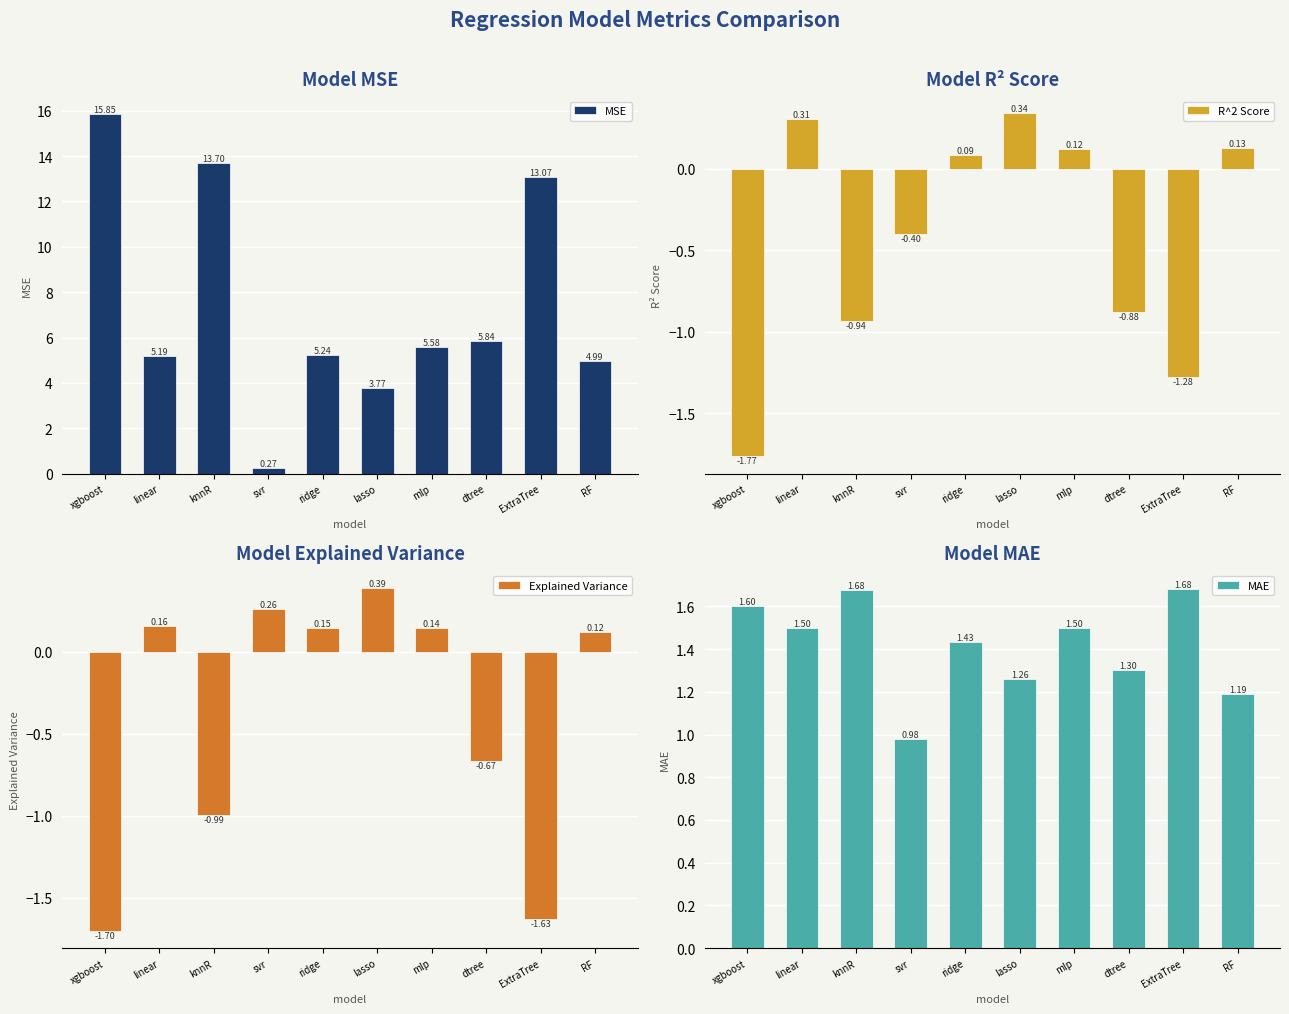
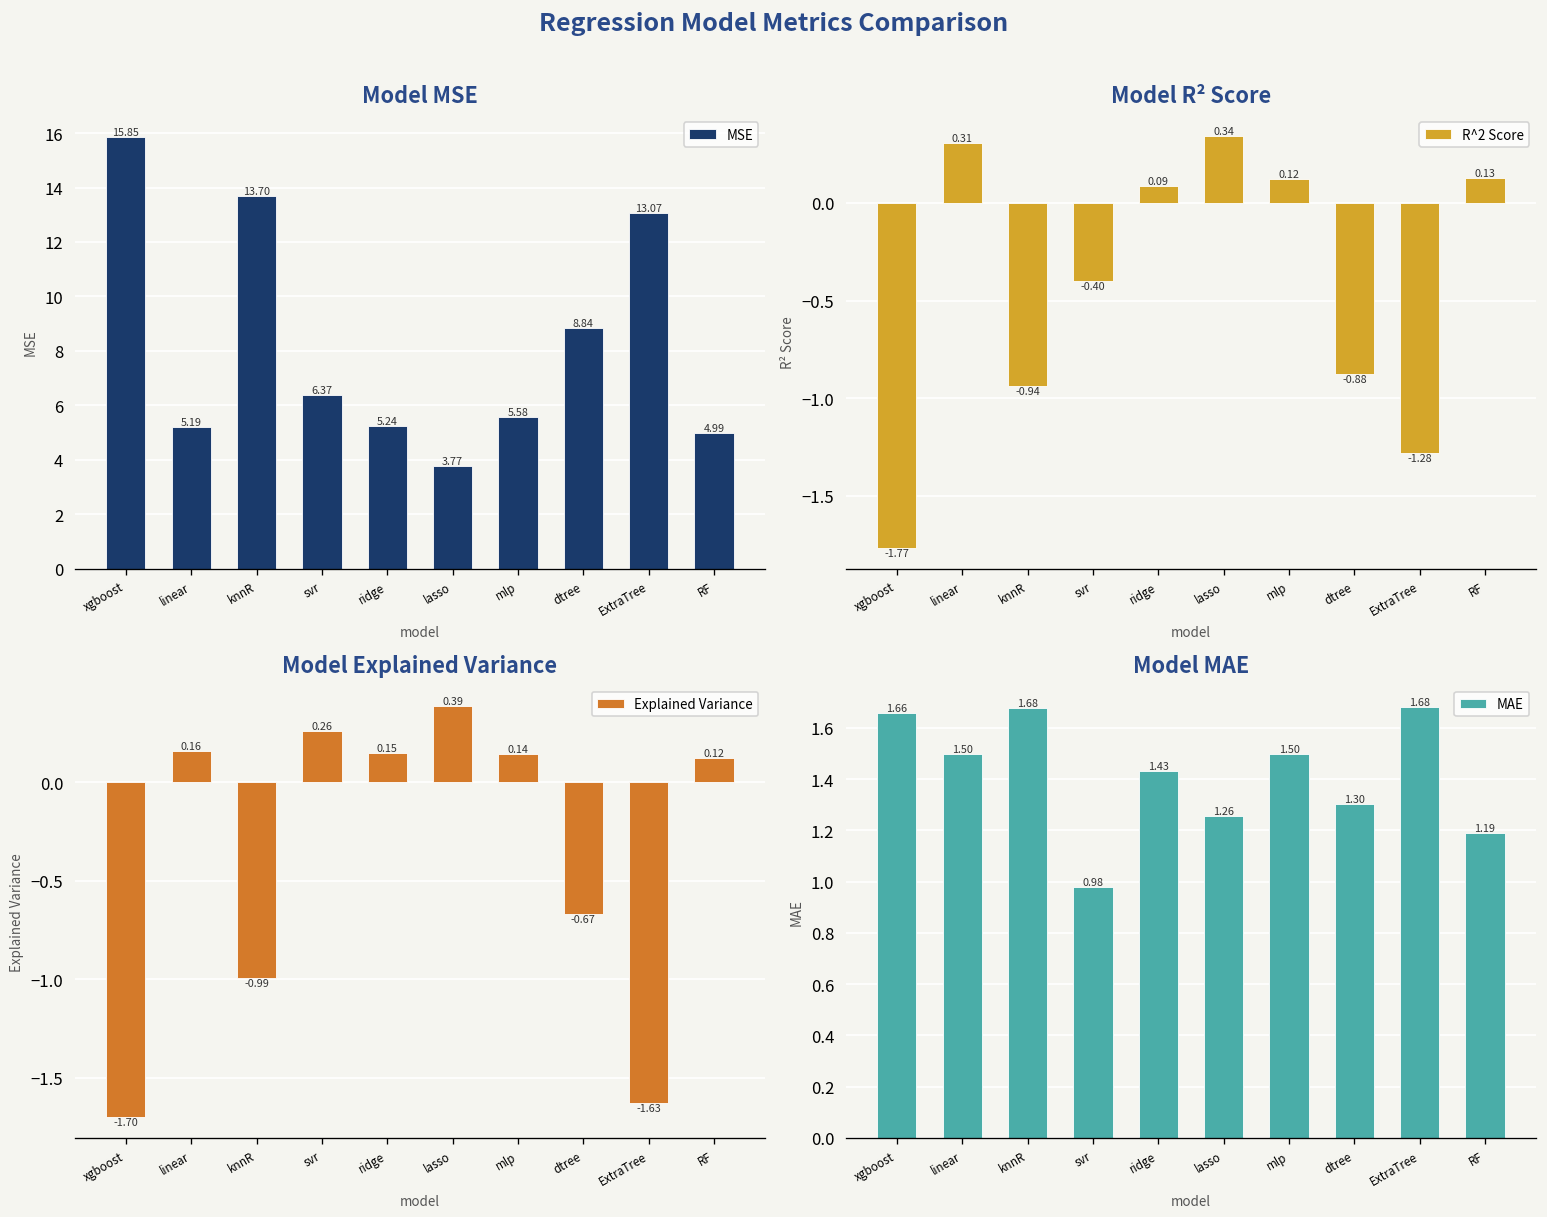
  {
    "Model MSE": {
      "xgboost": 15.85,
      "linear": 5.19,
      "knnR": 13.70,
-     "svr": 0.27,
+     "svr": 6.37,
      "ridge": 5.24,
      "lasso": 3.77,
      "mlp": 5.58,
-     "dtree": 5.84,
+     "dtree": 8.84,
      "ExtraTree": 13.07,
      "RF": 4.99
    },
    "Model R² Score": {
      "xgboost": -1.77,
      "linear": 0.31,
      "knnR": -0.94,
      "svr": -0.40,
      "ridge": 0.09,
      "lasso": 0.34,
      "mlp": 0.12,
      "dtree": -0.88,
      "ExtraTree": -1.28,
      "RF": 0.13
    },
    "Model Explained Variance": {
      "xgboost": -1.70,
      "linear": 0.16,
      "knnR": -0.99,
      "svr": 0.26,
      "ridge": 0.15,
      "lasso": 0.39,
      "mlp": 0.14,
      "dtree": -0.67,
      "ExtraTree": -1.63,
      "RF": 0.12
    },
    "Model MAE": {
-     "xgboost": 1.60,
+     "xgboost": 1.66,
      "linear": 1.50,
      "knnR": 1.68,
      "svr": 0.98,
      "ridge": 1.43,
      "lasso": 1.26,
      "mlp": 1.50,
      "dtree": 1.30,
      "ExtraTree": 1.68,
      "RF": 1.19
    }
  }
